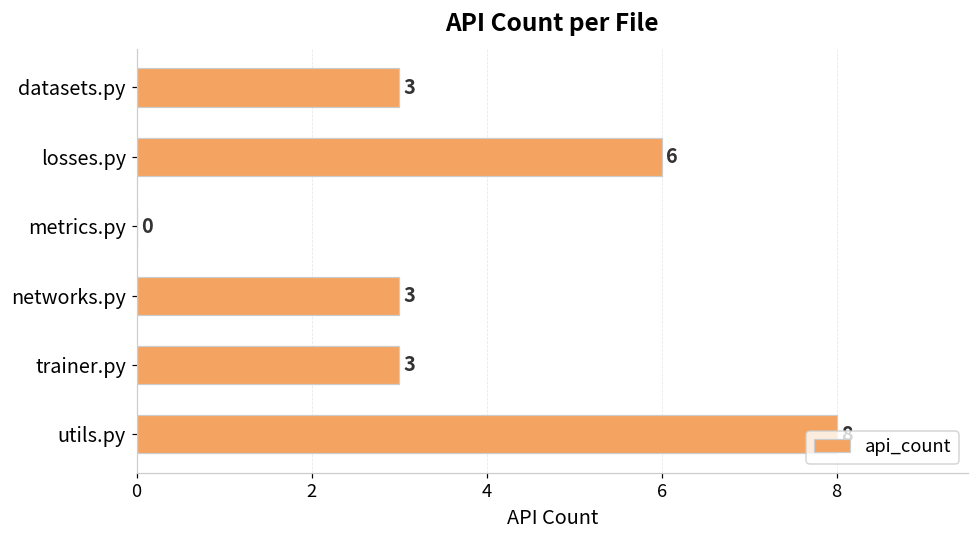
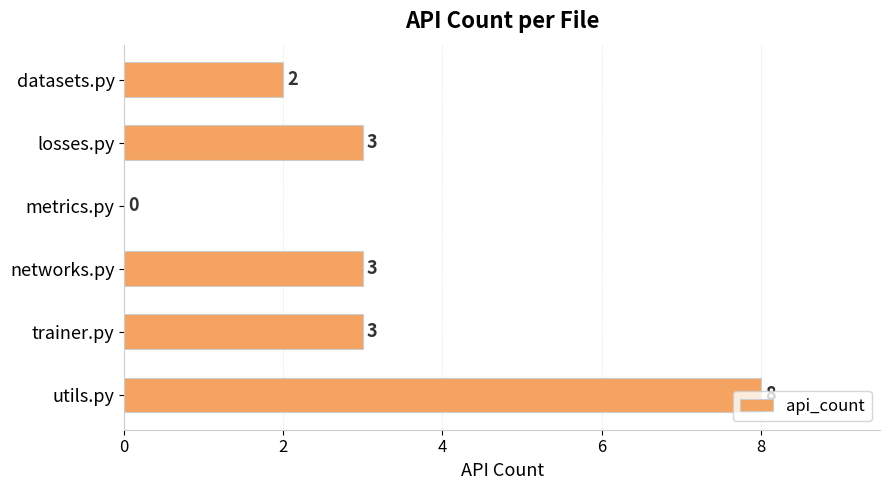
  {
-   "datasets.py": 3,
-   "losses.py": 6,
+   "datasets.py": 2,
+   "losses.py": 3,
    "metrics.py": 0,
    "networks.py": 3,
    "trainer.py": 3
  }
